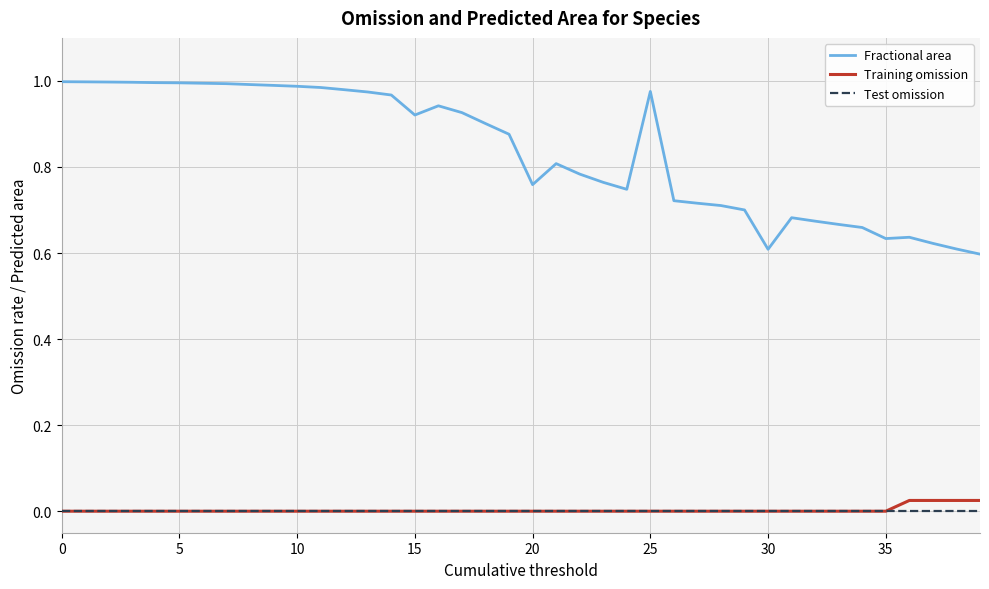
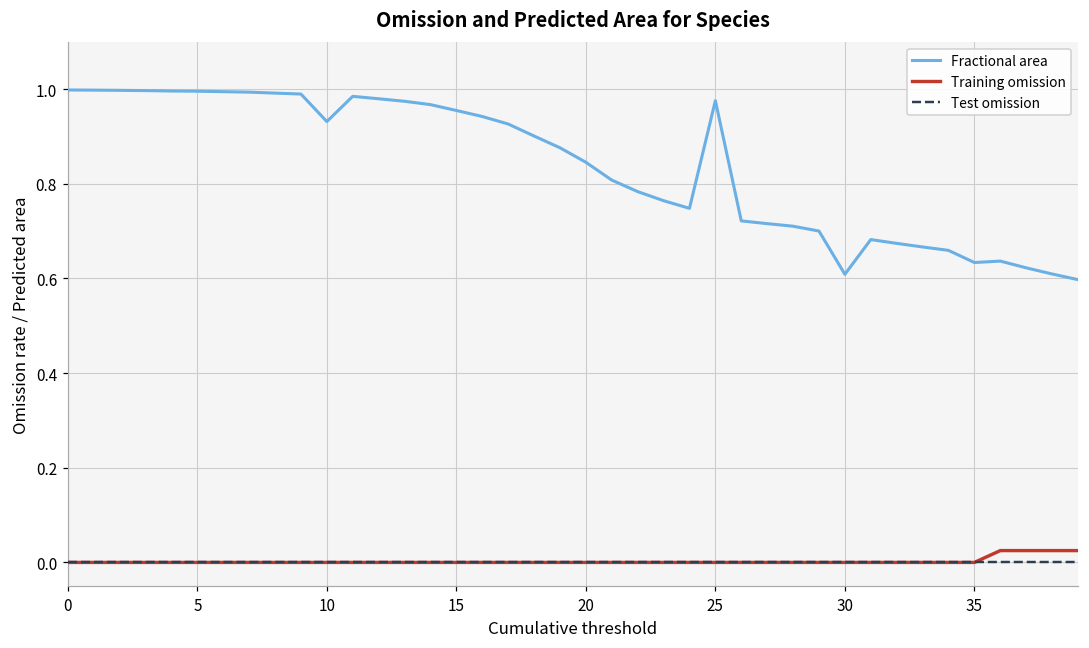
  {
    "Fractional area": {
      "0": 1.00,
      "5": 1.00,
-     "10": 0.99,
-     "15": 0.92,
-     "20": 0.76,
+     "10": 0.93,
+     "15": 0.95,
+     "20": 0.85,
      "25": 0.98,
      "30": 0.61,
      "35": 0.63
    }
  }
